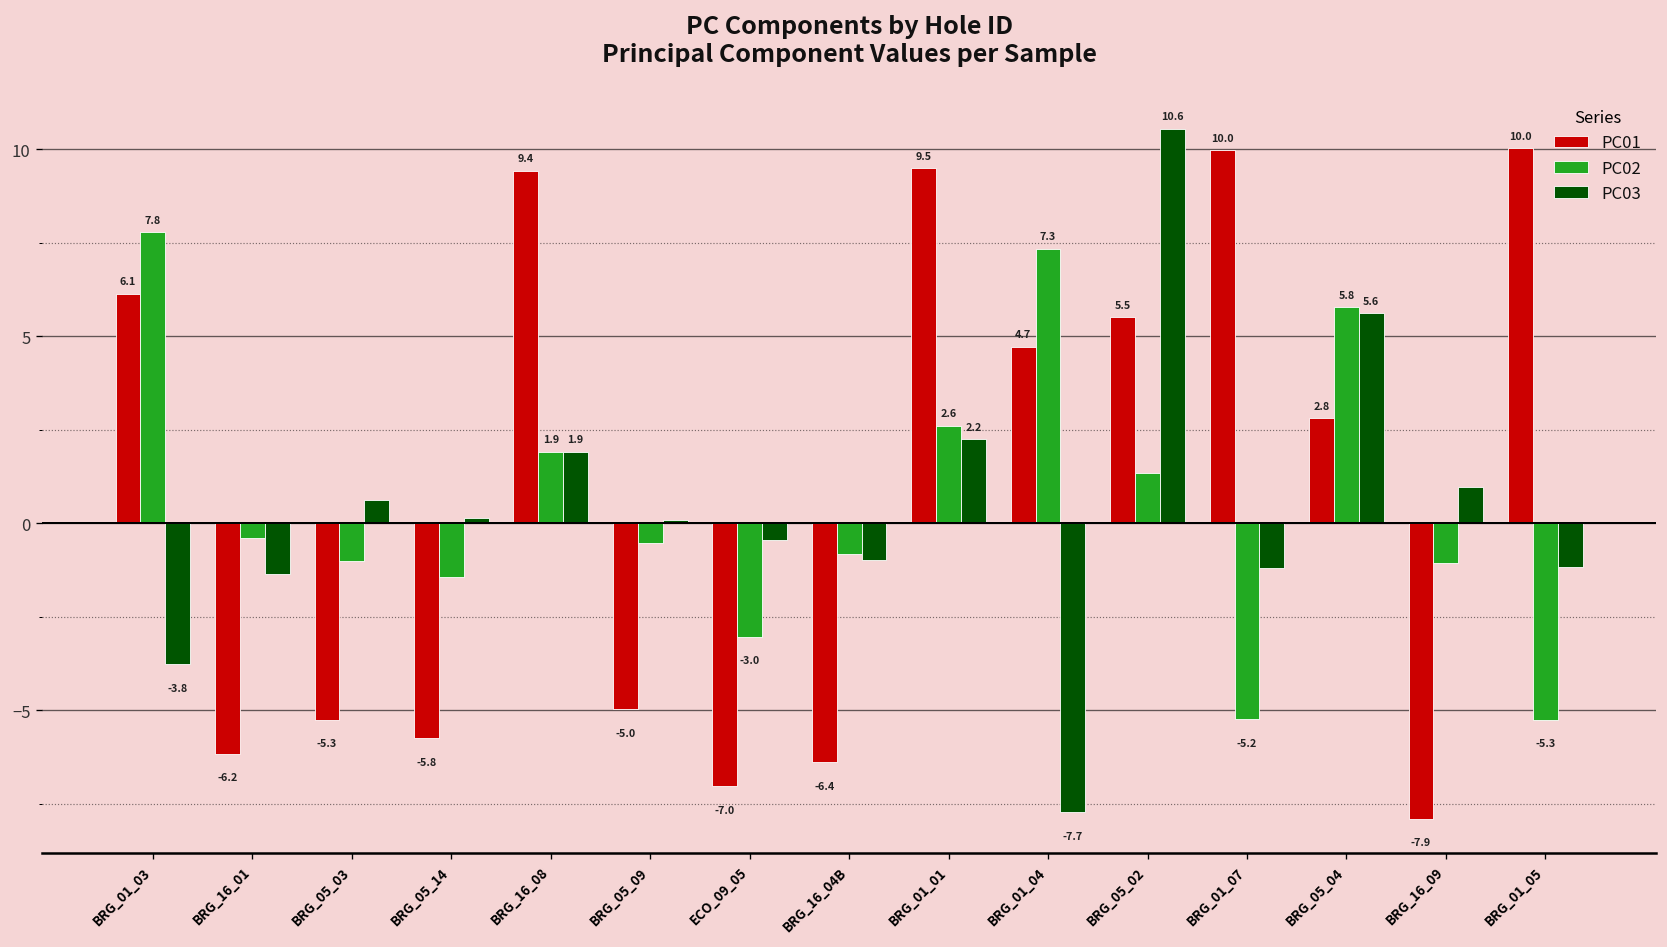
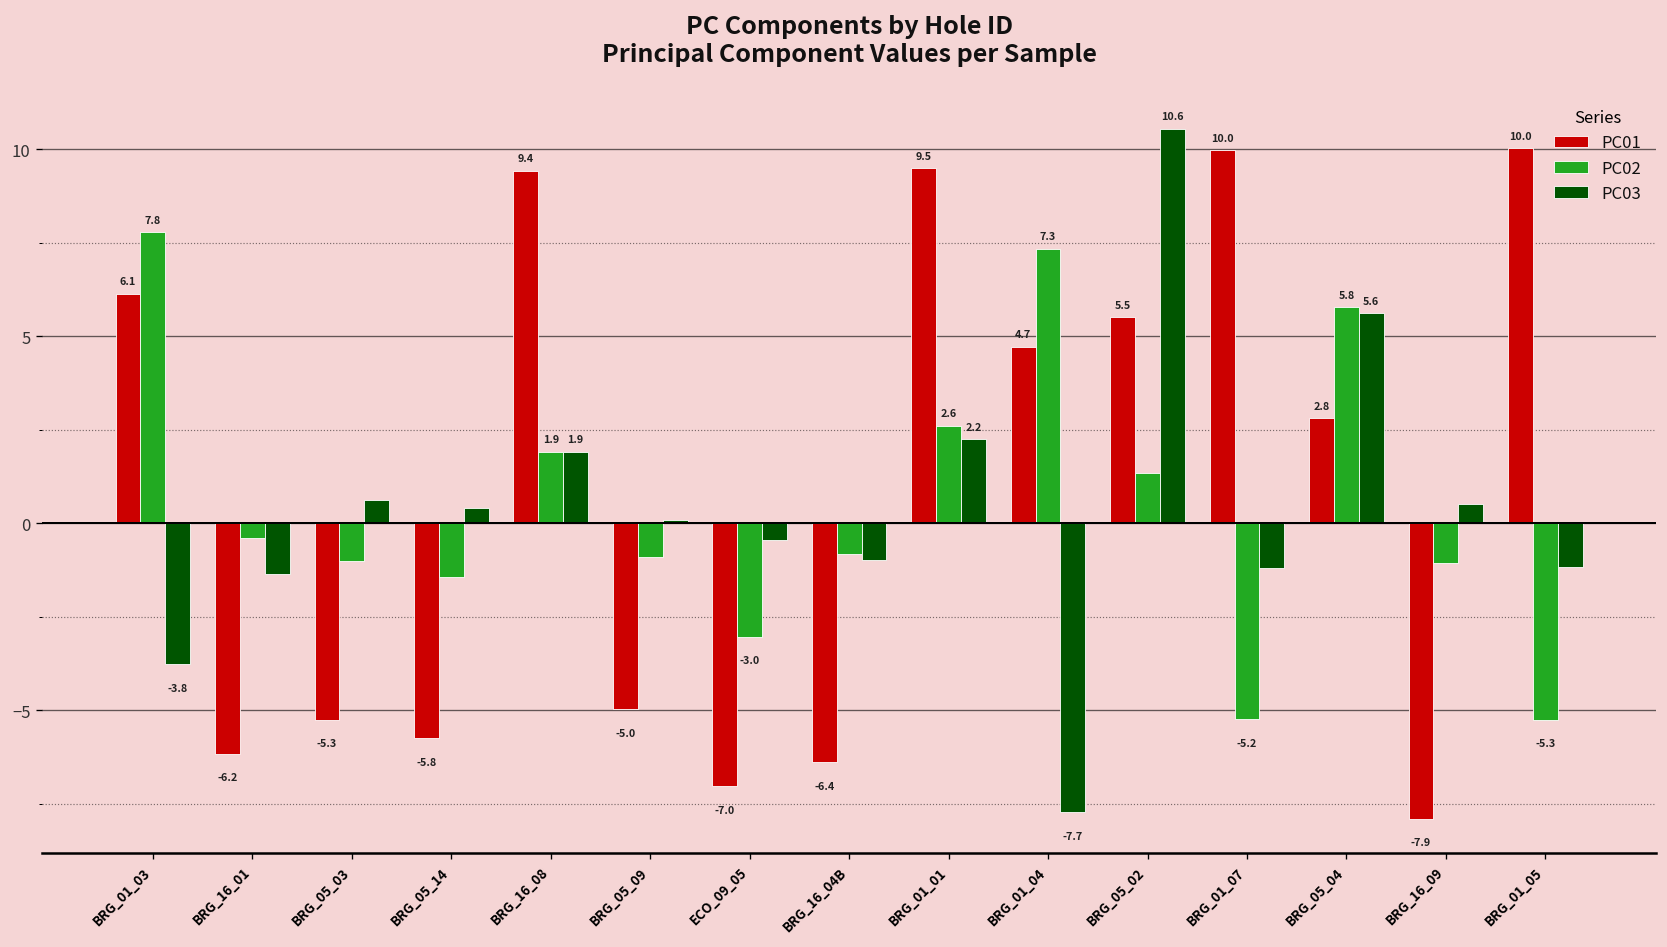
  {
    "PC01": {
      "BRG_01_03": 6.1,
      "BRG_16_01": -6.2,
      "BRG_05_03": -5.3,
      "BRG_05_14": -5.8,
      "BRG_16_08": 9.4,
      "BRG_05_09": -5.0,
      "ECO_09_05": -7.0,
      "BRG_16_04B": -6.4,
      "BRG_01_01": 9.5,
      "BRG_01_04": 4.7,
      "BRG_05_02": 5.5,
      "BRG_01_07": 10.0,
      "BRG_05_04": 2.8,
      "BRG_16_09": -7.9,
      "BRG_01_05": 10.0
    },
    "PC02": {
      "BRG_16_01": -0.4,
      "BRG_05_03": -1.0,
      "BRG_05_14": -1.5,
-     "BRG_05_09": -0.5,
+     "BRG_05_09": -0.9,
      "BRG_16_04B": -0.8,
      "BRG_05_02": 1.3,
      "BRG_16_09": -1.1
    },
    "PC03": {
      "BRG_16_01": -1.4,
      "BRG_05_03": 0.6,
-     "BRG_05_14": 0.1,
+     "BRG_05_14": 0.4,
      "ECO_09_05": -0.5,
      "BRG_16_04B": -1.0,
      "BRG_01_07": -1.2,
-     "BRG_16_09": 1.0,
+     "BRG_16_09": 0.5,
      "BRG_01_05": -1.2
    }
  }
